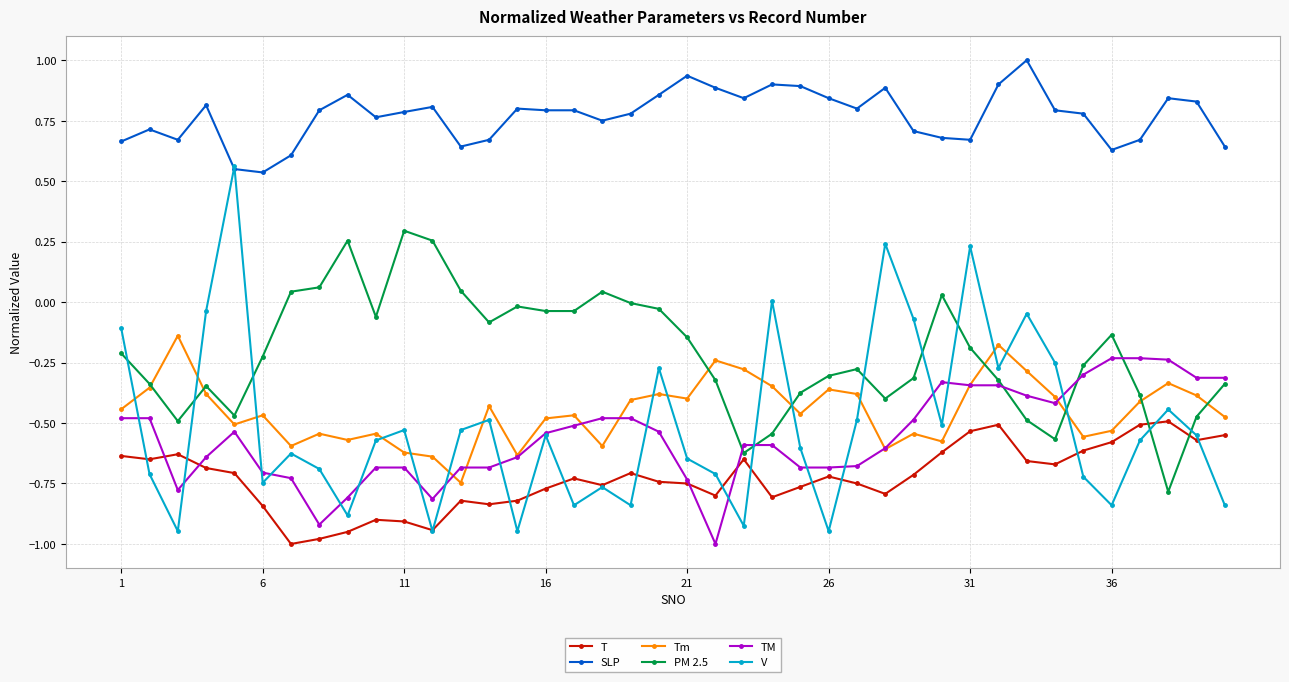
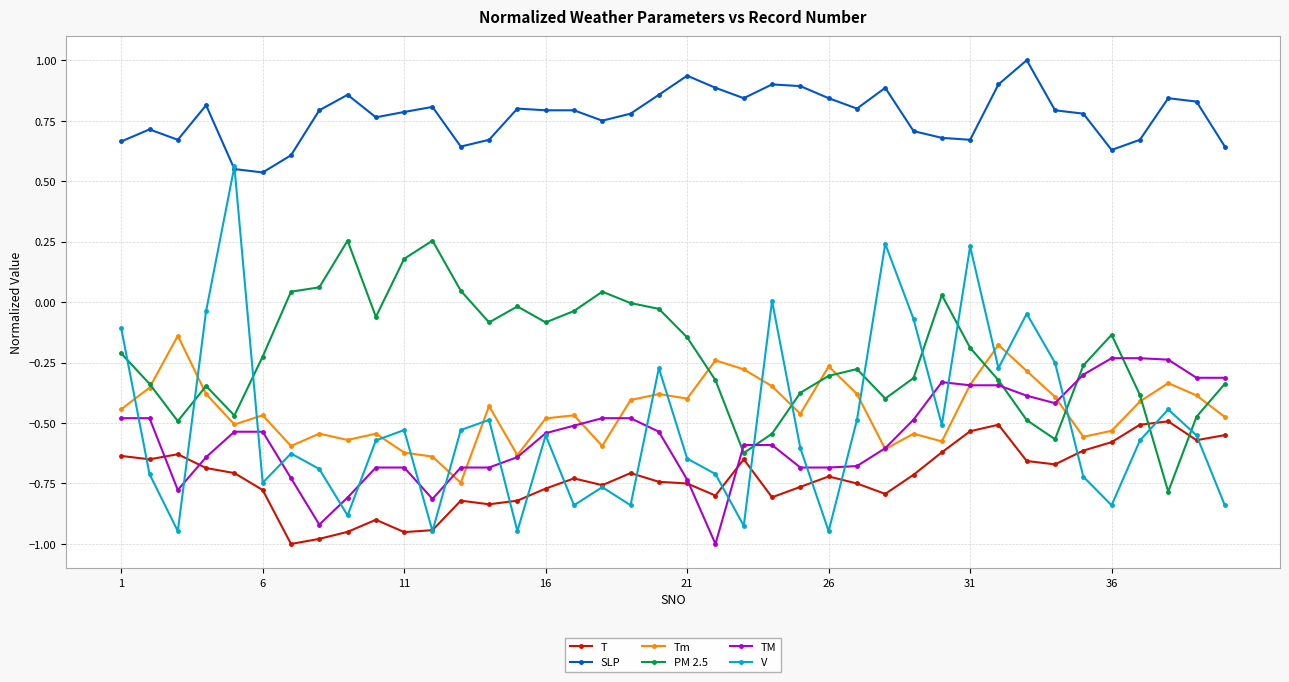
  {
    "T": {
      "1": -0.64,
-     "6": -0.84,
-     "11": -0.91,
+     "6": -0.78,
+     "11": -0.95,
      "16": -0.77,
      "21": -0.75,
      "26": -0.72,
      "31": -0.53,
      "36": -0.58
    },
    "SLP": {
      "1": 0.66,
      "6": 0.54,
      "11": 0.79,
      "16": 0.79,
      "21": 0.94,
      "26": 0.84,
      "31": 0.67,
      "36": 0.63
    },
    "Tm": {
      "1": -0.44,
      "6": -0.47,
      "11": -0.62,
      "16": -0.48,
      "21": -0.40,
-     "26": -0.36,
+     "26": -0.27,
      "36": -0.53
    },
    "PM 2.5": {
      "1": -0.21,
      "6": -0.23,
-     "11": 0.30,
-     "16": -0.04,
+     "11": 0.18,
+     "16": -0.08,
      "21": -0.15,
      "26": -0.31,
      "31": -0.19,
      "36": -0.14
    },
    "TM": {
      "1": -0.48,
-     "6": -0.71,
+     "6": -0.54,
      "11": -0.68,
      "21": -0.73,
      "26": -0.68,
      "36": -0.23
    },
    "V": {
      "1": -0.11,
      "6": -0.75,
      "11": -0.53,
      "21": -0.65,
      "26": -0.95,
      "31": 0.23,
      "36": -0.84
    }
  }
